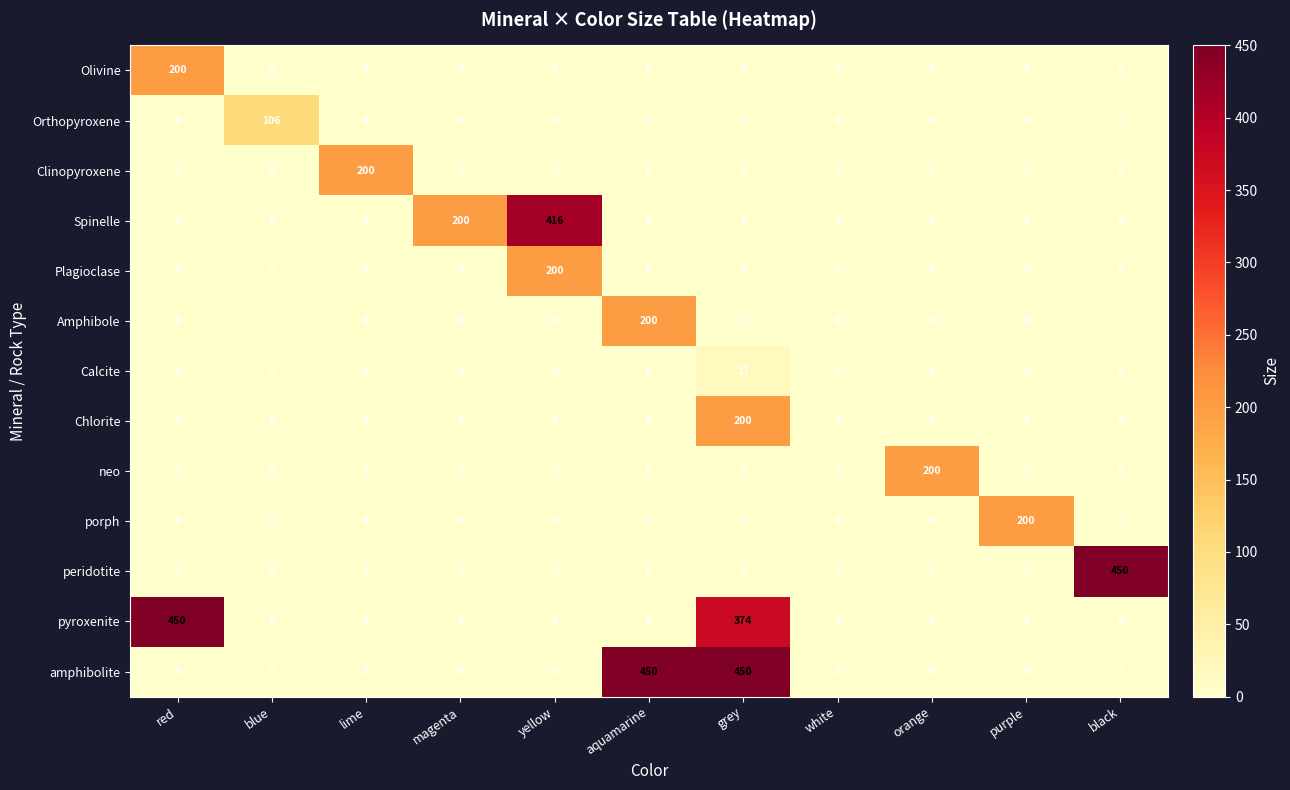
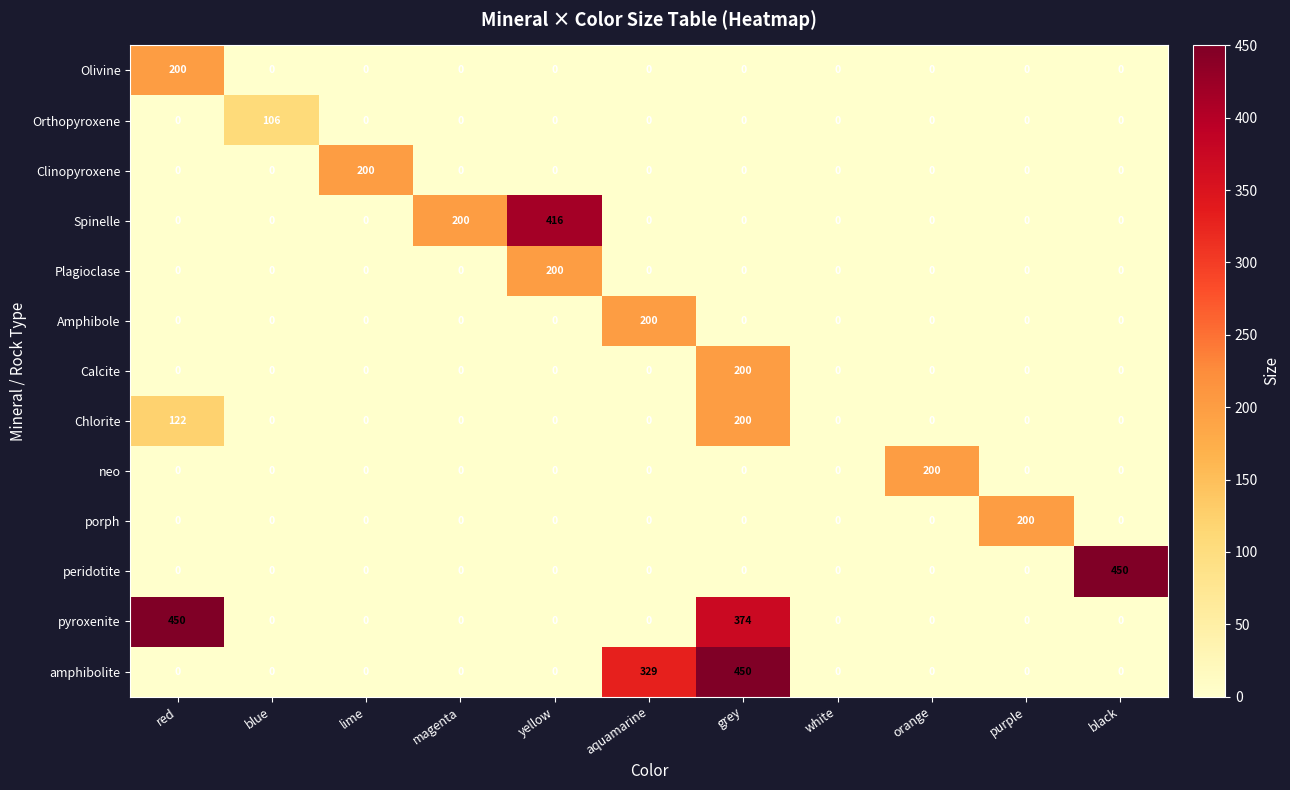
  {
    "Olivine": {
      "red": 200,
      "blue": 0,
      "lime": 0,
      "magenta": 0,
      "yellow": 0,
      "aquamarine": 0,
      "grey": 0,
      "white": 0,
      "orange": 0,
      "purple": 0,
      "black": 0
    },
    "Orthopyroxene": {
      "red": 0,
      "blue": 106,
      "lime": 0,
      "magenta": 0,
      "yellow": 0,
      "aquamarine": 0,
      "grey": 0,
      "white": 0,
      "orange": 0,
      "purple": 0,
      "black": 0
    },
    "Clinopyroxene": {
      "red": 0,
      "blue": 0,
      "lime": 200,
      "magenta": 0,
      "yellow": 0,
      "aquamarine": 0,
      "grey": 0,
      "white": 0,
      "orange": 0,
      "purple": 0,
      "black": 0
    },
    "Spinelle": {
      "red": 0,
      "blue": 0,
      "lime": 0,
      "magenta": 200,
      "yellow": 416,
      "aquamarine": 0,
      "grey": 0,
      "white": 0,
      "orange": 0,
      "purple": 0,
      "black": 0
    },
    "Plagioclase": {
      "red": 0,
      "blue": 0,
      "lime": 0,
      "magenta": 0,
      "yellow": 200,
      "aquamarine": 0,
      "grey": 0,
      "white": 0,
      "orange": 0,
      "purple": 0,
      "black": 0
    },
    "Amphibole": {
      "red": 0,
      "blue": 0,
      "lime": 0,
      "magenta": 0,
      "yellow": 0,
      "aquamarine": 200,
      "grey": 0,
      "white": 0,
      "orange": 0,
      "purple": 0,
      "black": 0
    },
    "Calcite": {
      "red": 0,
      "blue": 0,
      "lime": 0,
      "magenta": 0,
      "yellow": 0,
      "aquamarine": 0,
-     "grey": 17,
+     "grey": 200,
      "white": 0,
      "orange": 0,
      "purple": 0,
      "black": 0
    },
    "Chlorite": {
-     "red": 0,
+     "red": 122,
      "blue": 0,
      "lime": 0,
      "magenta": 0,
      "yellow": 0,
      "aquamarine": 0,
      "grey": 200,
      "white": 0,
      "orange": 0,
      "purple": 0,
      "black": 0
    },
    "neo": {
      "red": 0,
      "blue": 0,
      "lime": 0,
      "magenta": 0,
      "yellow": 0,
      "aquamarine": 0,
      "grey": 0,
      "white": 0,
      "orange": 200,
      "purple": 0,
      "black": 0
    },
    "porph": {
      "red": 0,
      "blue": 0,
      "lime": 0,
      "magenta": 0,
      "yellow": 0,
      "aquamarine": 0,
      "grey": 0,
      "white": 0,
      "orange": 0,
      "purple": 200,
      "black": 0
    },
    "peridotite": {
      "red": 0,
      "blue": 0,
      "lime": 0,
      "magenta": 0,
      "yellow": 0,
      "aquamarine": 0,
      "grey": 0,
      "white": 0,
      "orange": 0,
      "purple": 0,
      "black": 450
    },
    "pyroxenite": {
      "red": 450,
      "blue": 0,
      "lime": 0,
      "magenta": 0,
      "yellow": 0,
      "aquamarine": 0,
      "grey": 374,
      "white": 0,
      "orange": 0,
      "purple": 0,
      "black": 0
    },
    "amphibolite": {
      "red": 0,
      "blue": 0,
      "lime": 0,
      "magenta": 0,
      "yellow": 0,
-     "aquamarine": 450,
+     "aquamarine": 329,
      "grey": 450,
      "white": 0,
      "orange": 0,
      "purple": 0,
      "black": 0
    }
  }
